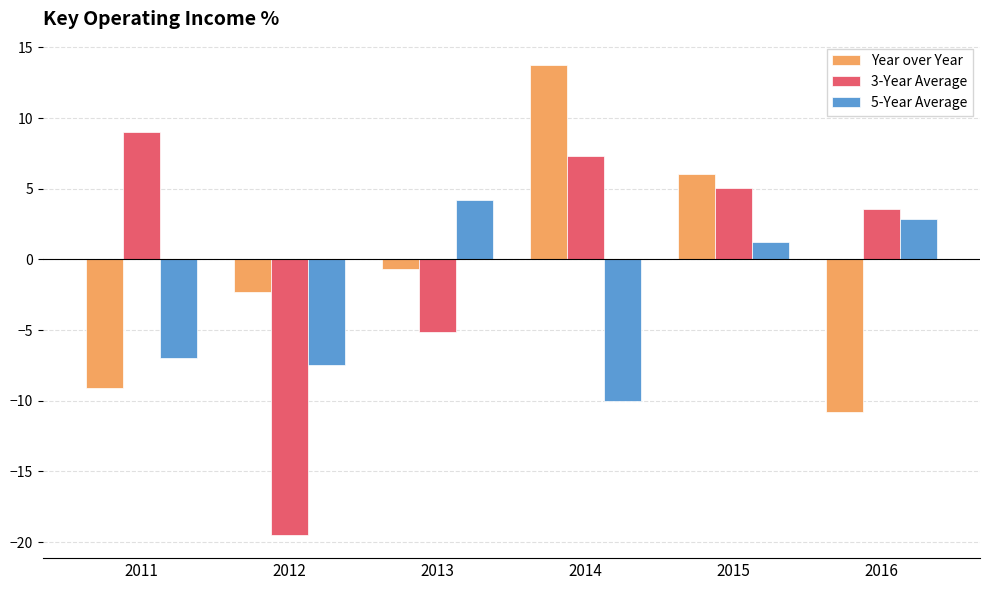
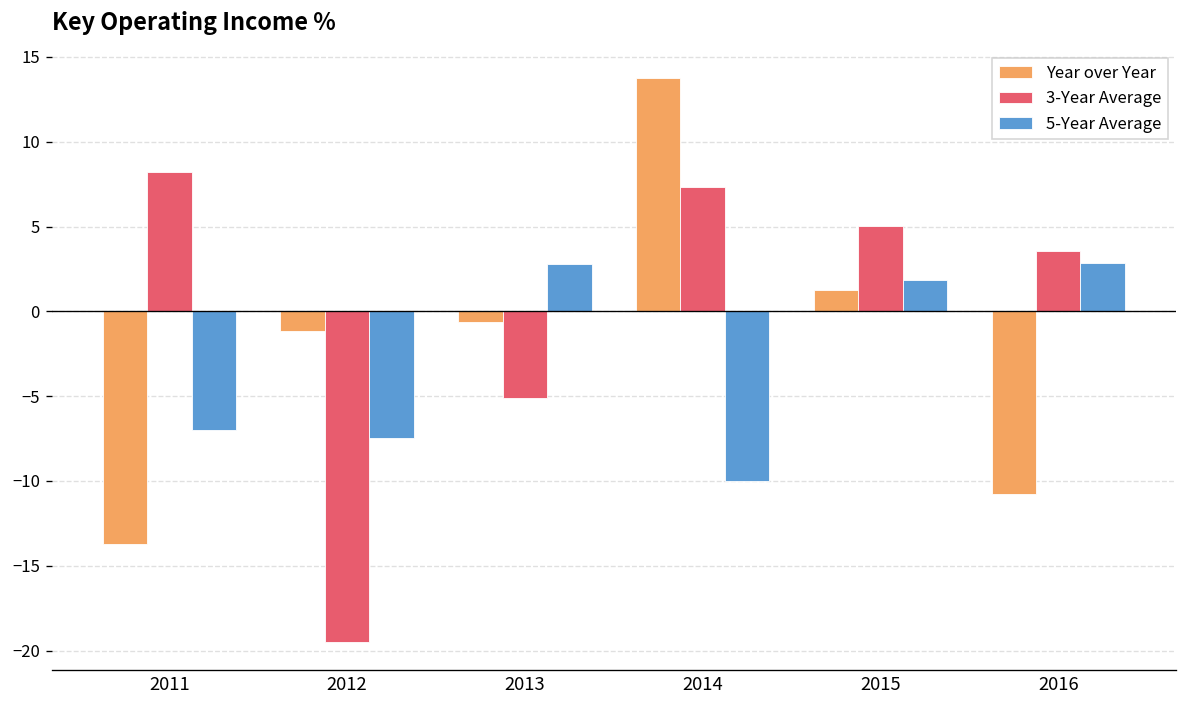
  {
    "Year over Year": {
-     "2011": -9.1,
-     "2012": -2.3,
+     "2011": -13.7,
+     "2012": -1.1,
      "2013": -0.7,
      "2014": 13.8,
-     "2015": 6.0,
+     "2015": 1.2,
      "2016": -10.8
    },
    "3-Year Average": {
-     "2011": 9.0,
+     "2011": 8.2,
      "2012": -19.5,
      "2013": -5.1,
      "2014": 7.3,
      "2015": 5.1,
      "2016": 3.6
    },
    "5-Year Average": {
      "2011": -7.0,
      "2012": -7.5,
-     "2013": 4.2,
+     "2013": 2.8,
      "2014": -10.0,
-     "2015": 1.2,
+     "2015": 1.9,
      "2016": 2.9
    }
  }
